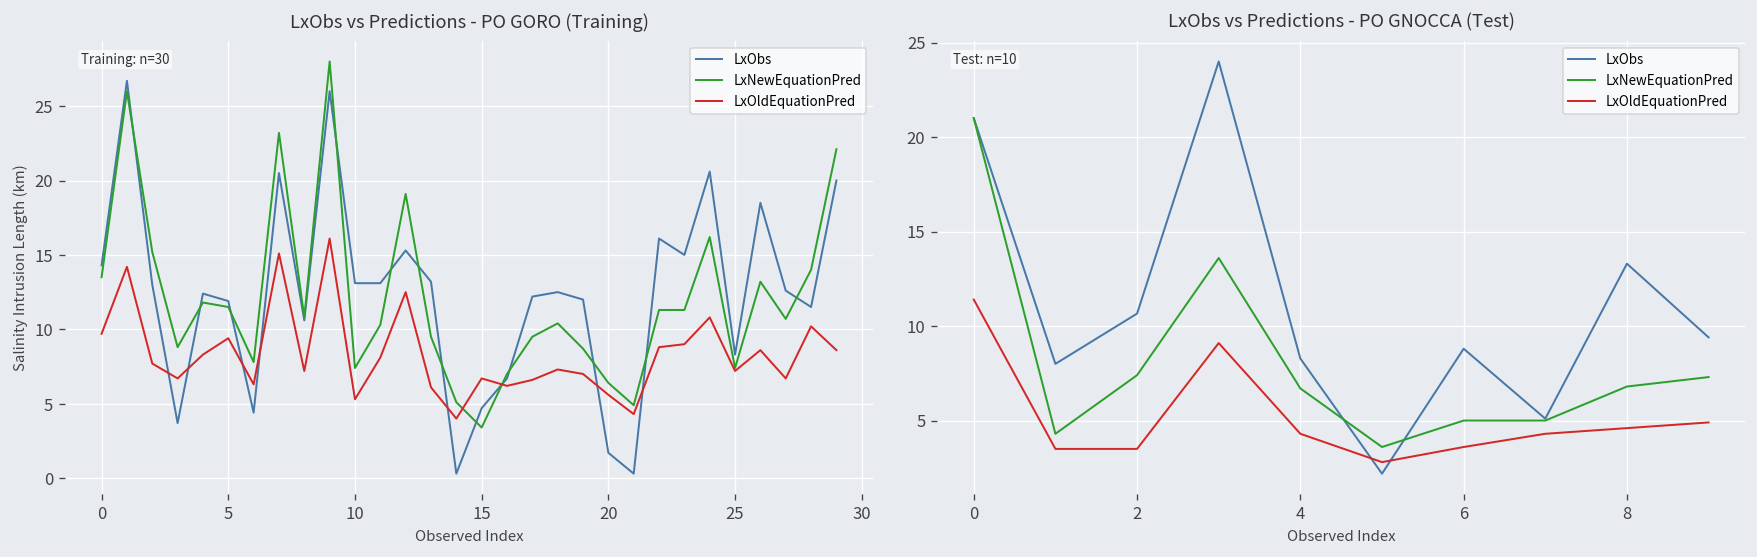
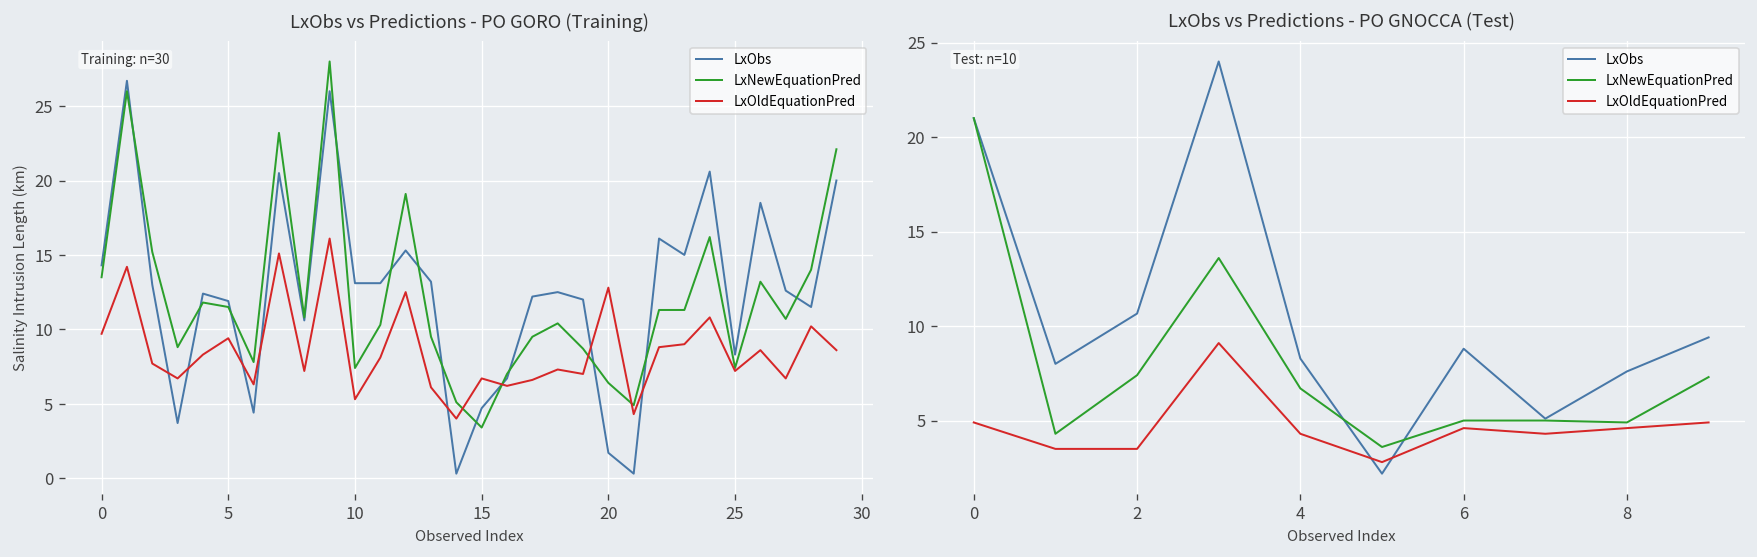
  {
    "LxObs vs Predictions - PO GORO (Training)": {
      "LxObs": {
        "0": 14.3,
        "5": 11.9,
        "10": 13.1,
        "15": 4.7,
        "20": 1.7,
        "25": 8.3
      },
      "LxNewEquationPred": {
        "0": 13.5,
        "5": 11.5,
        "10": 7.4,
        "15": 3.4,
        "20": 6.4
      },
      "LxOldEquationPred": {
        "0": 9.7,
        "5": 9.4,
        "10": 5.3,
        "15": 6.7,
-       "20": 5.6
+       "20": 12.8
      }
    },
    "LxObs vs Predictions - PO GNOCCA (Test)": {
      "LxObs": {
        "2": 10.7,
        "4": 8.3,
        "6": 8.8,
-       "8": 13.3
+       "8": 7.6
      },
      "LxNewEquationPred": {
        "2": 7.4,
        "4": 6.7,
        "6": 5.0,
-       "8": 6.8
+       "8": 4.9
      },
      "LxOldEquationPred": {
-       "0": 11.4,
+       "0": 4.9,
        "2": 3.5,
        "4": 4.3,
-       "6": 3.6,
+       "6": 4.6,
        "8": 4.6
      }
    }
  }
